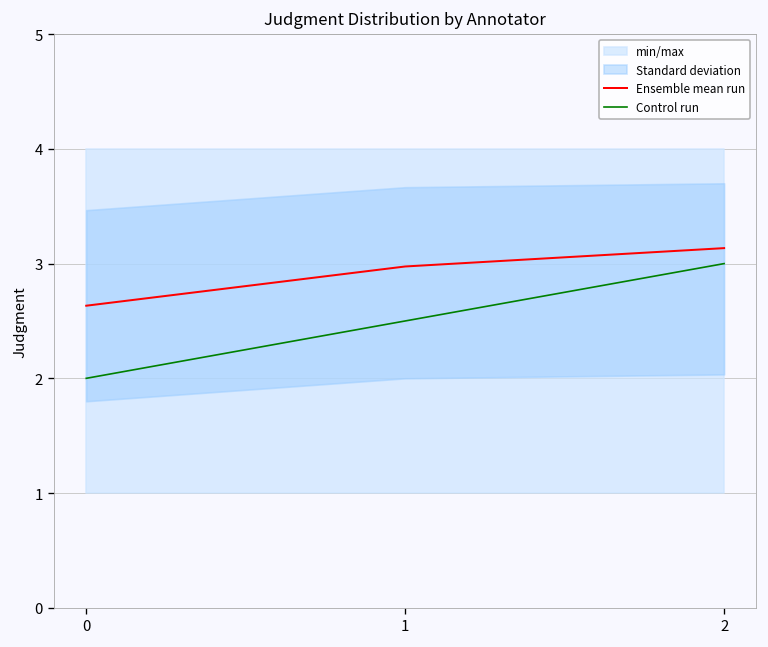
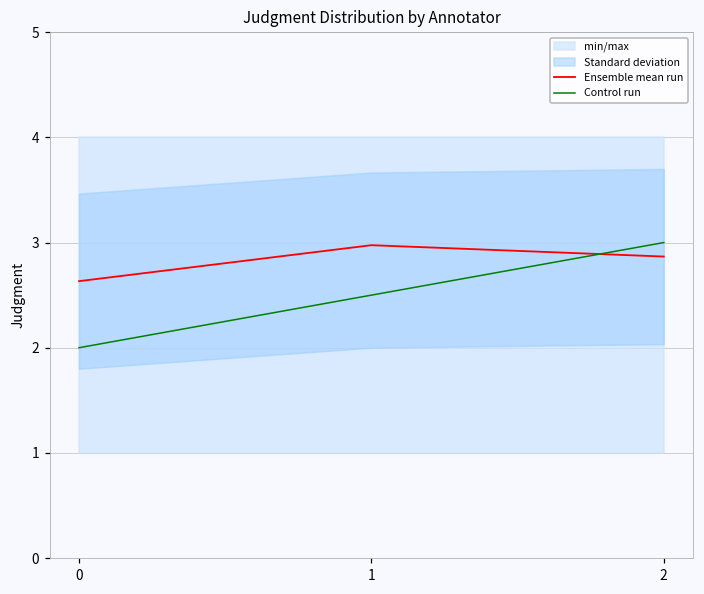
  {
    "Ensemble mean run": {
      "0": 2.6,
      "1": 3.0,
-     "2": 3.1
+     "2": 2.9
    },
    "Control run": {
      "0": 2.0,
      "1": 2.5,
      "2": 3.0
    }
  }
